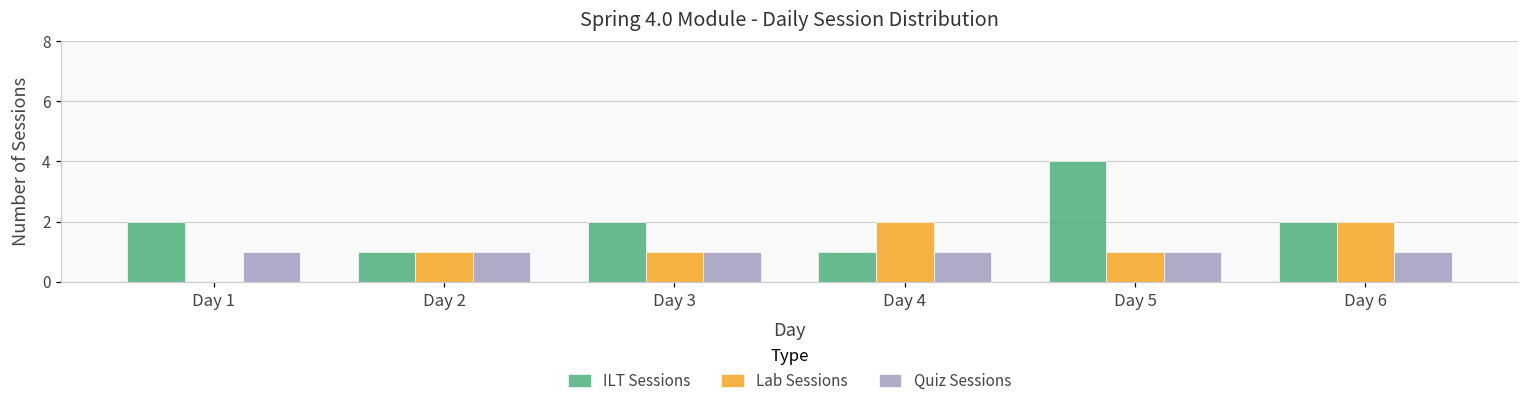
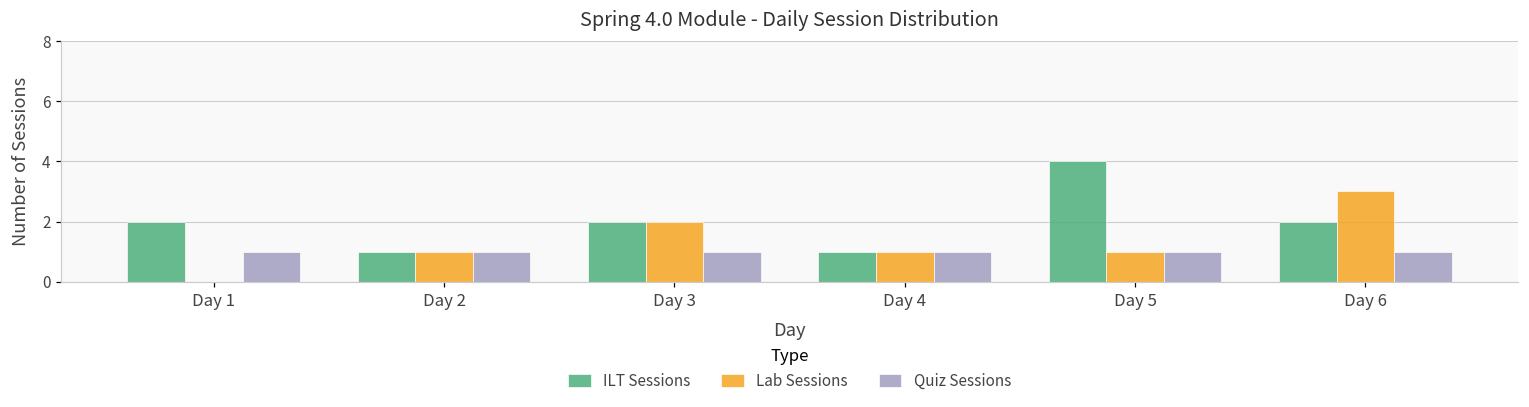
  {
    "ILT Sessions": {
      "Day 1": 2,
      "Day 2": 1,
      "Day 3": 2,
      "Day 4": 1,
      "Day 5": 4,
      "Day 6": 2
    },
    "Lab Sessions": {
      "Day 1": 0,
      "Day 2": 1,
-     "Day 3": 1,
-     "Day 4": 2,
+     "Day 3": 2,
+     "Day 4": 1,
      "Day 5": 1,
-     "Day 6": 2
+     "Day 6": 3
    },
    "Quiz Sessions": {
      "Day 1": 1,
      "Day 2": 1,
      "Day 3": 1,
      "Day 4": 1,
      "Day 5": 1,
      "Day 6": 1
    }
  }
